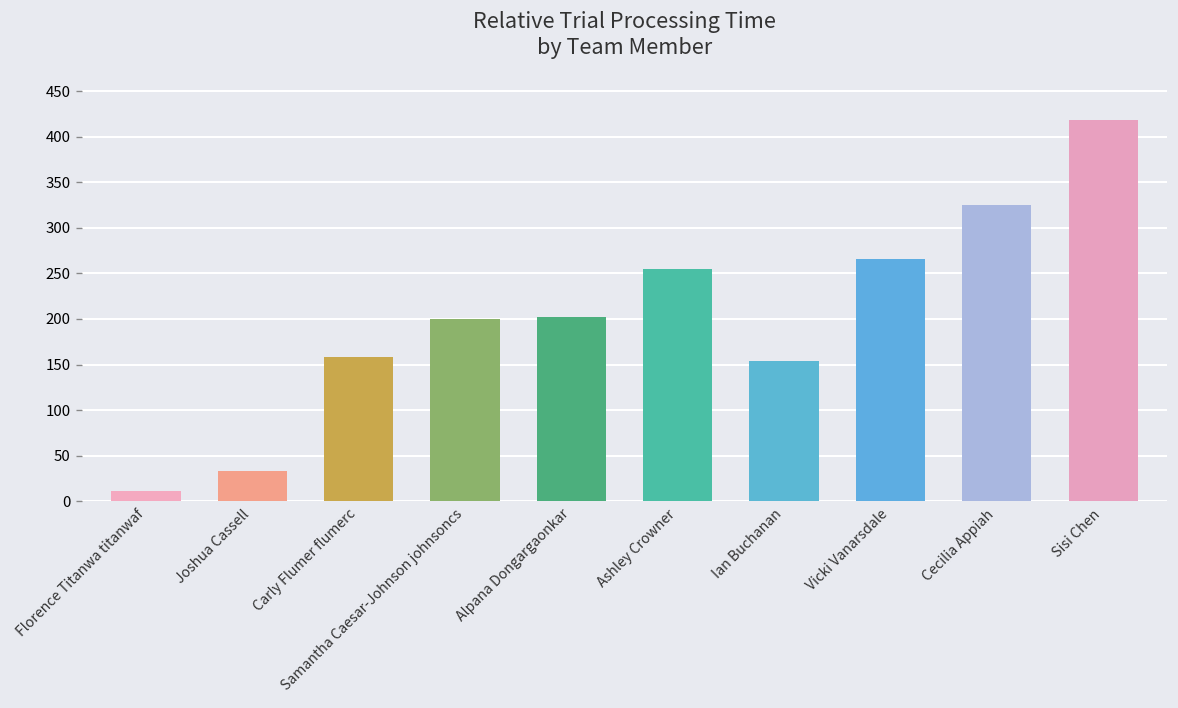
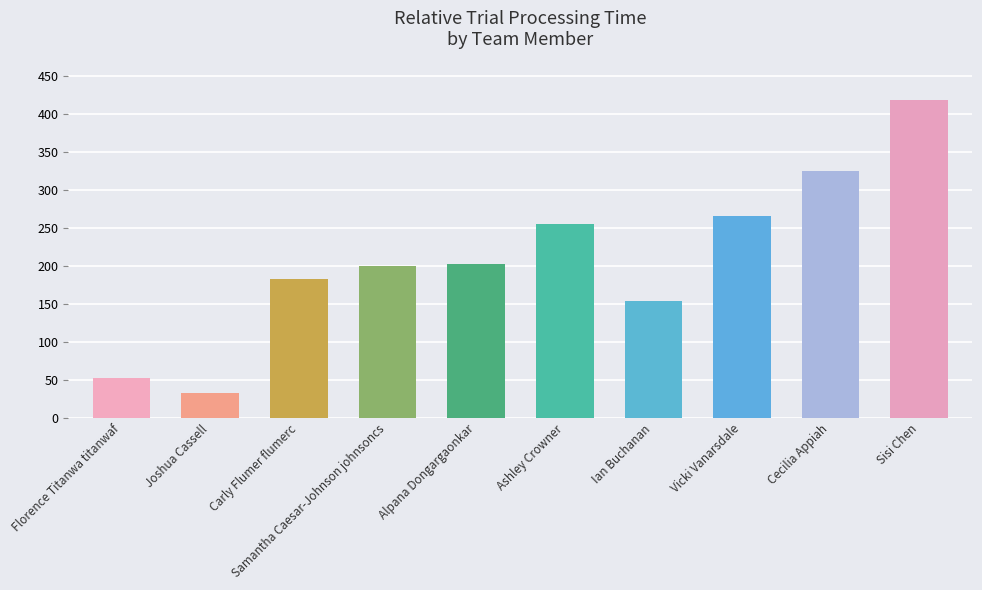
  {
-   "Florence Titanwa titanwaf": 10,
+   "Florence Titanwa titanwaf": 50,
    "Joshua Cassell": 30,
-   "Carly Flumer flumerc": 160,
+   "Carly Flumer flumerc": 180,
    "Samantha Caesar-Johnson johnsoncs": 200,
    "Alpana Dongargaonkar": 200,
    "Ashley Crowner": 250,
    "Ian Buchanan": 150,
    "Vicki Vanarsdale": 270,
    "Cecilia Appiah": 330,
    "Sisi Chen": 420
  }
